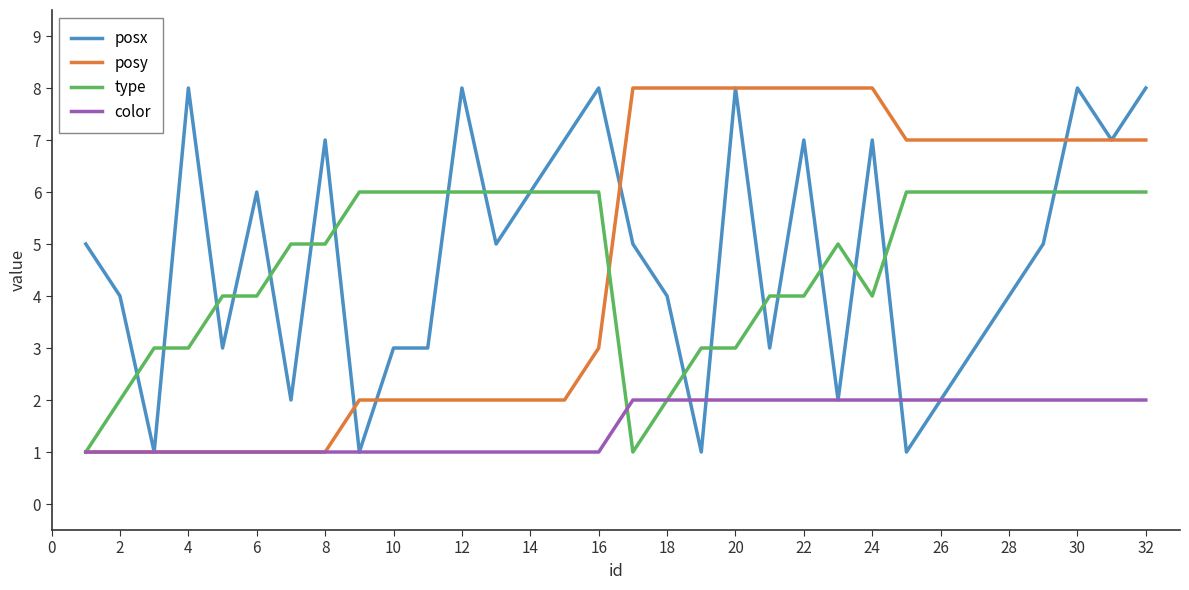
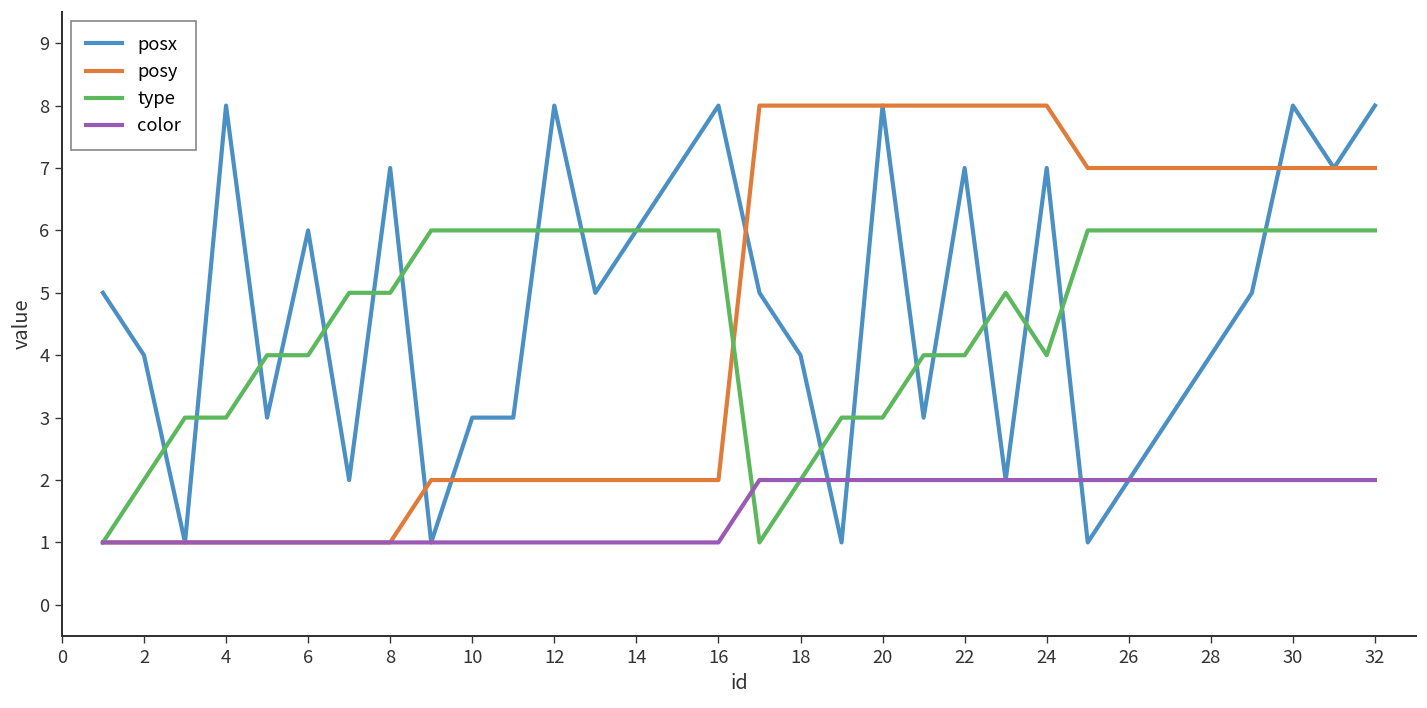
  {
    "posx": {
      "2": 4,
      "4": 8,
      "6": 6,
      "8": 7,
      "10": 3,
      "12": 8,
      "16": 8,
      "18": 4,
      "22": 7,
      "24": 7,
      "28": 4,
      "30": 8,
      "32": 8
    },
    "posy": {
      "10": 2,
      "12": 2,
      "14": 2,
-     "16": 3,
+     "16": 2,
      "18": 8,
      "22": 8,
      "24": 8,
      "26": 7,
      "28": 7,
      "30": 7,
      "32": 7
    },
    "type": {
      "2": 2,
      "4": 3,
      "6": 4,
      "8": 5,
      "10": 6,
      "12": 6,
      "16": 6,
      "20": 3,
      "22": 4,
      "24": 4,
      "26": 6,
      "28": 6,
      "30": 6,
      "32": 6
    },
    "color": {
      "10": 1,
      "12": 1,
      "14": 1,
      "16": 1,
      "20": 2,
      "22": 2,
      "24": 2,
      "28": 2,
      "30": 2,
      "32": 2
    }
  }
